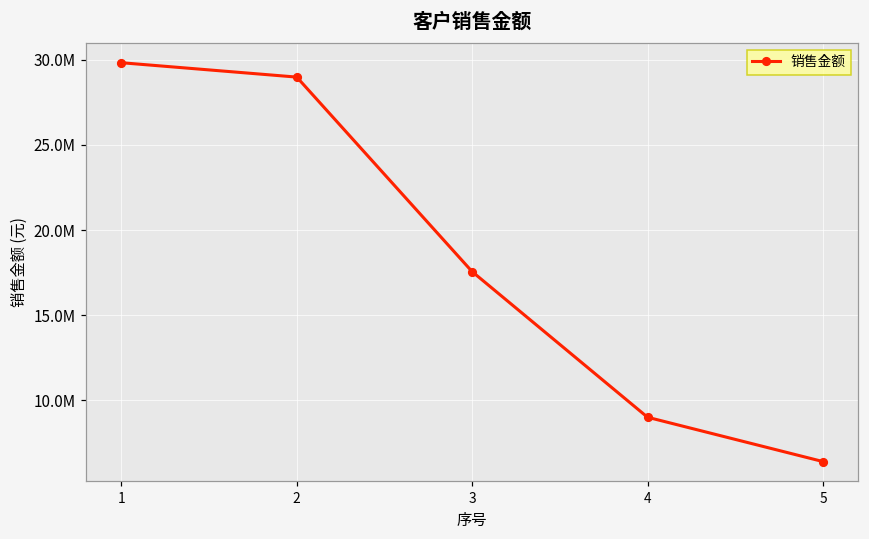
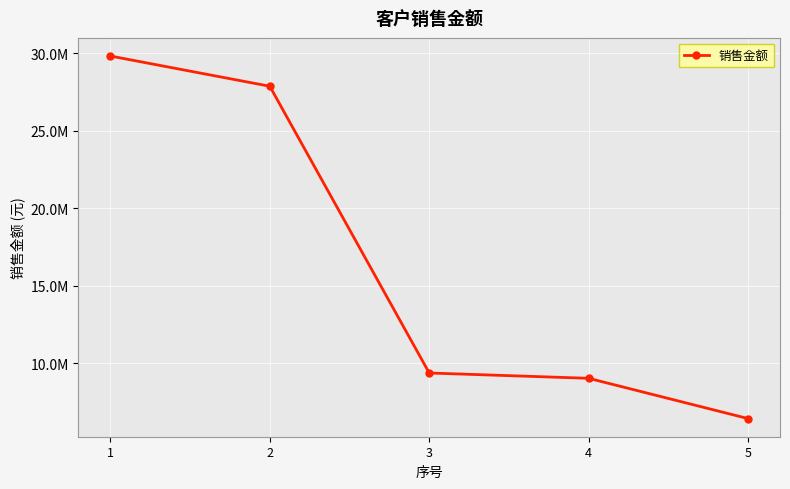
  {
    "1": 29800000,
-   "2": 29000000,
-   "3": 17600000,
+   "2": 27900000,
+   "3": 9400000,
    "4": 9000000,
    "5": 6400000
  }
